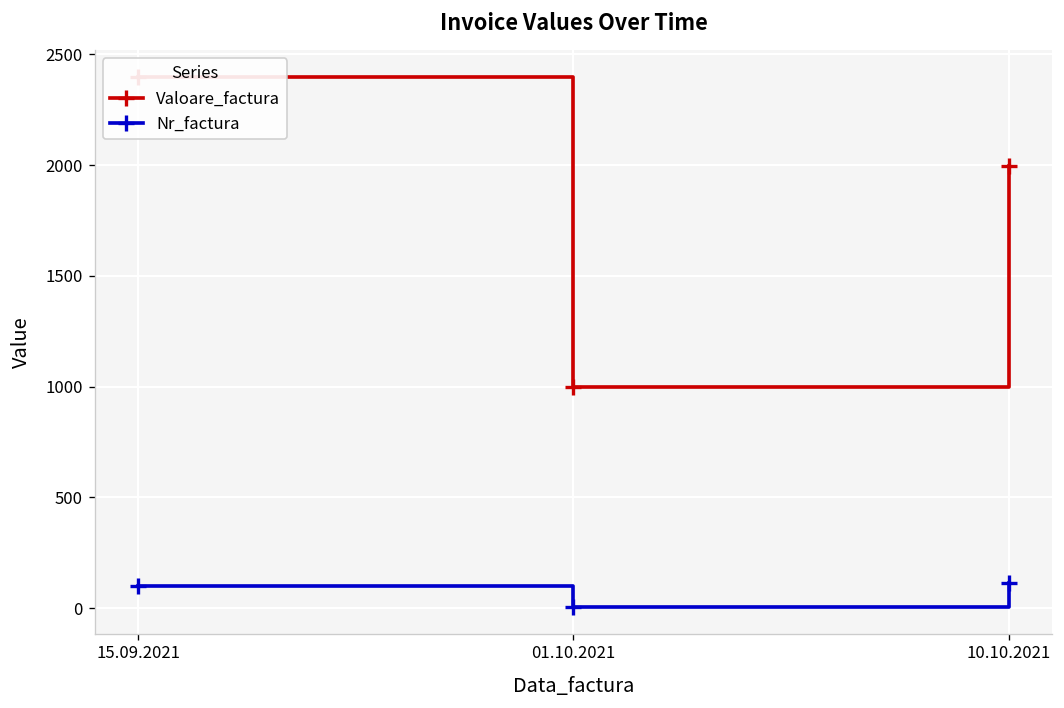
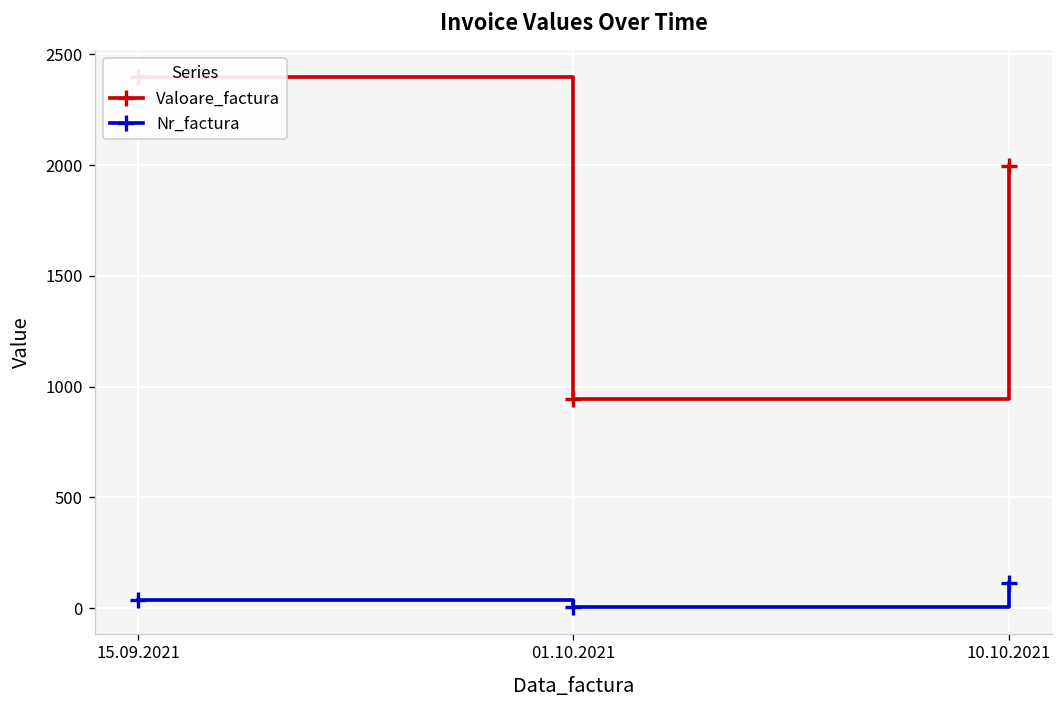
  {
    "Valoare_factura": {
-     "01.10.2021": 1000,
+     "01.10.2021": 940,
      "10.10.2021": 1990
    },
    "Nr_factura": {
-     "15.09.2021": 100,
+     "15.09.2021": 40,
      "01.10.2021": 0,
      "10.10.2021": 110
    }
  }
